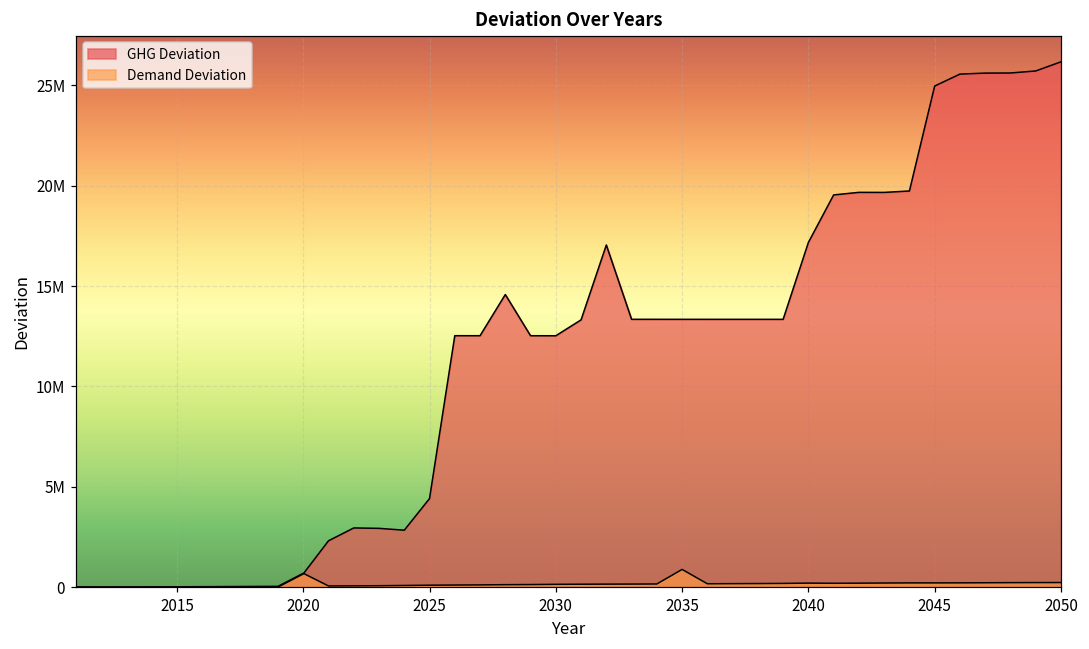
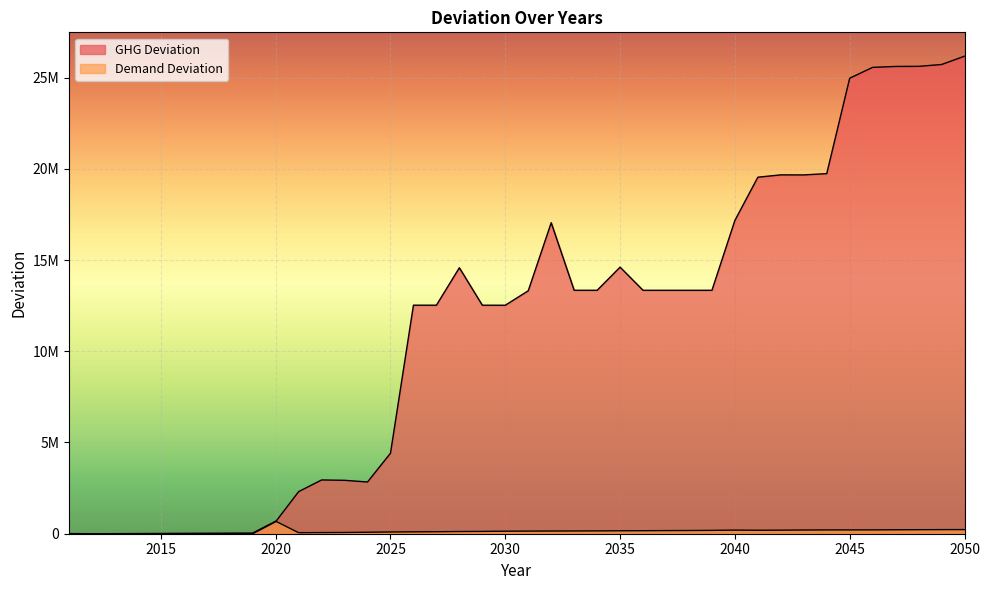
  {
    "GHG Deviation": {
      "2025": 4400000,
      "2030": 12500000,
-     "2035": 13300000,
+     "2035": 14600000,
      "2040": 17200000,
      "2045": 25000000,
      "2050": 26200000
    },
    "Demand Deviation": {
      "2025": 100000,
      "2030": 100000,
-     "2035": 900000,
+     "2035": 200000,
      "2040": 200000,
      "2045": 200000,
      "2050": 200000
    }
  }
